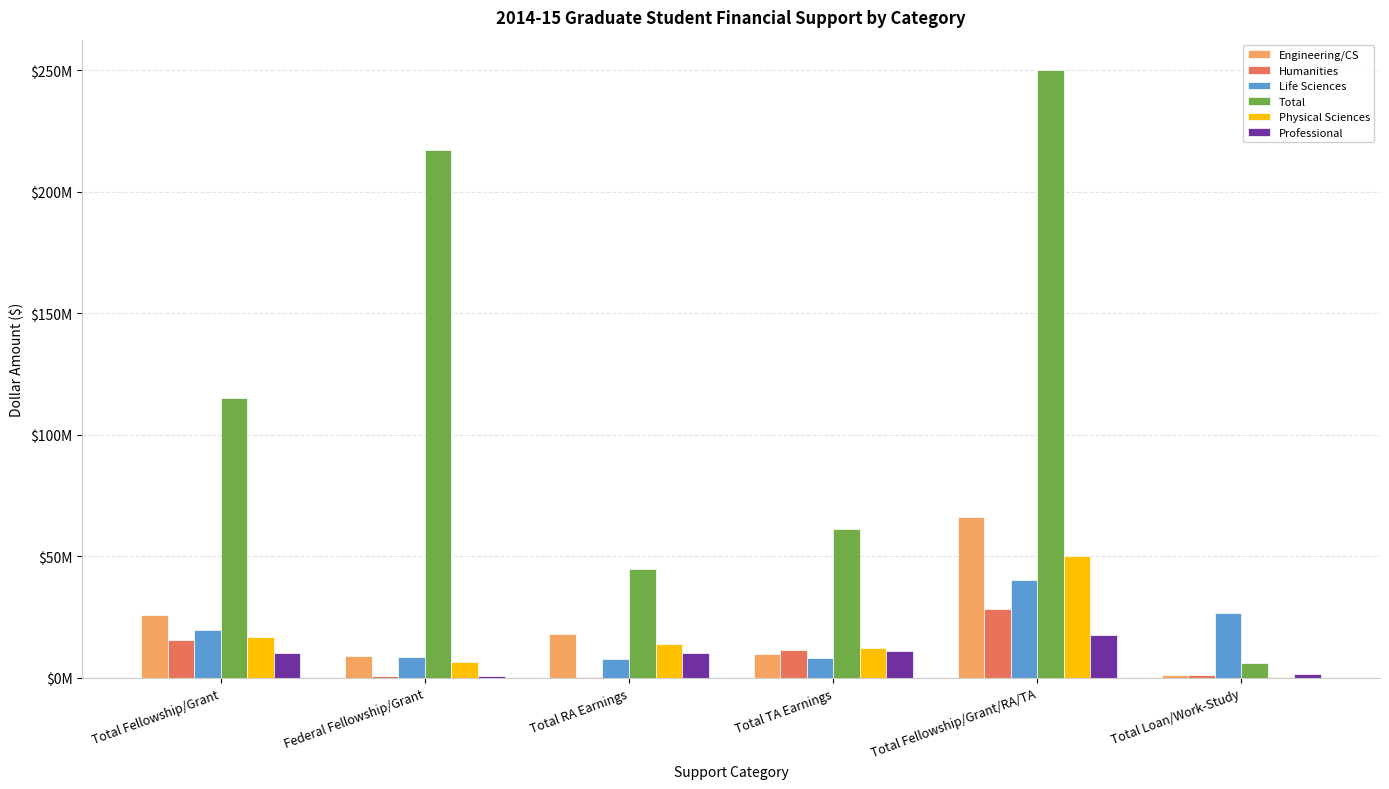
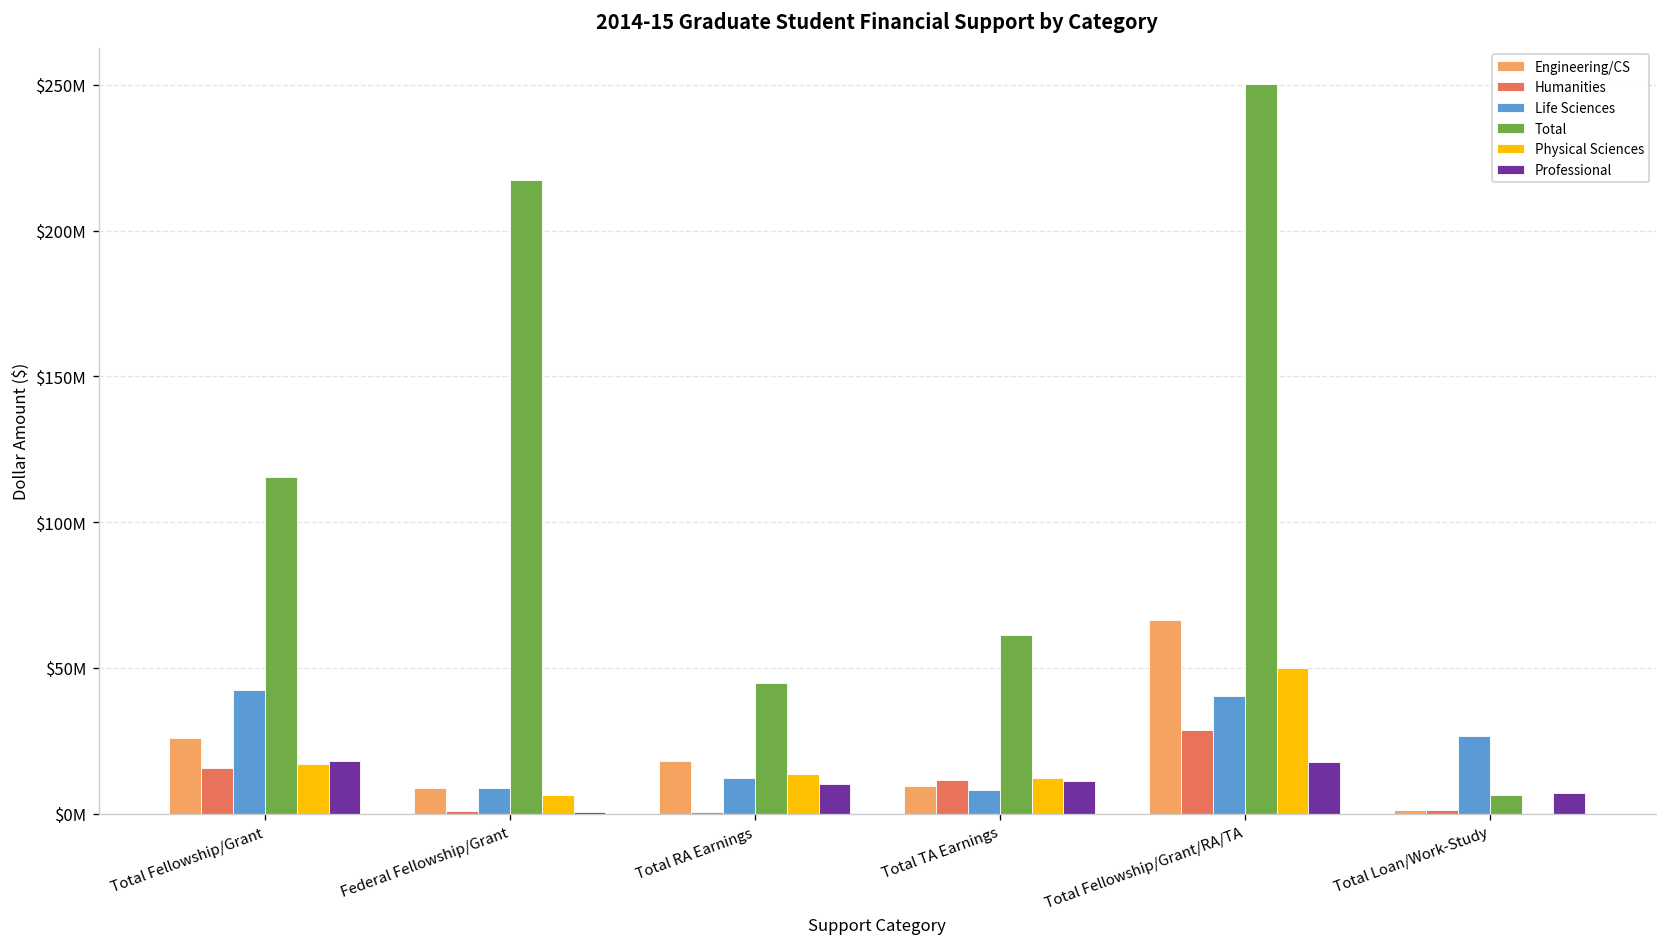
  {
    "Life Sciences": {
-     "Total Fellowship/Grant": "$20000000",
+     "Total Fellowship/Grant": "$42000000",
      "Federal Fellowship/Grant": "$9000000",
-     "Total RA Earnings": "$8000000",
+     "Total RA Earnings": "$12000000",
      "Total TA Earnings": "$8000000",
      "Total Fellowship/Grant/RA/TA": "$40000000",
      "Total Loan/Work-Study": "$27000000"
    },
    "Total": {
      "Total Fellowship/Grant": "$115000000",
      "Federal Fellowship/Grant": "$217000000",
      "Total RA Earnings": "$45000000",
      "Total TA Earnings": "$61000000",
      "Total Fellowship/Grant/RA/TA": "$250000000",
      "Total Loan/Work-Study": "$6000000"
    },
    "Physical Sciences": {
      "Total Fellowship/Grant": "$17000000",
      "Federal Fellowship/Grant": "$7000000",
      "Total RA Earnings": "$14000000",
      "Total TA Earnings": "$12000000",
      "Total Fellowship/Grant/RA/TA": "$50000000"
    },
    "Professional": {
-     "Total Fellowship/Grant": "$10000000",
+     "Total Fellowship/Grant": "$18000000",
      "Total RA Earnings": "$10000000",
      "Total TA Earnings": "$11000000",
      "Total Fellowship/Grant/RA/TA": "$18000000",
-     "Total Loan/Work-Study": "$2000000"
+     "Total Loan/Work-Study": "$7000000"
    }
  }
